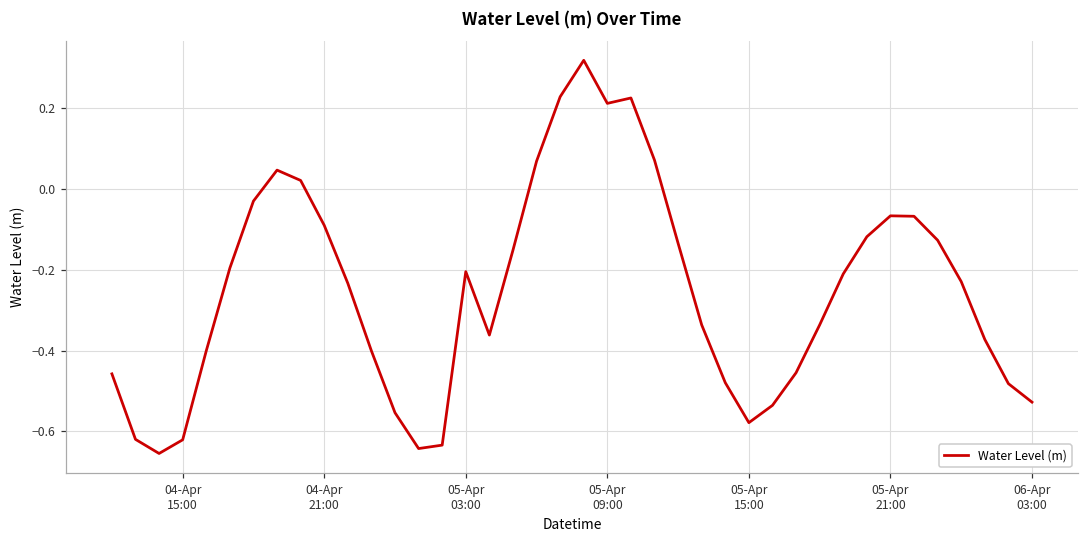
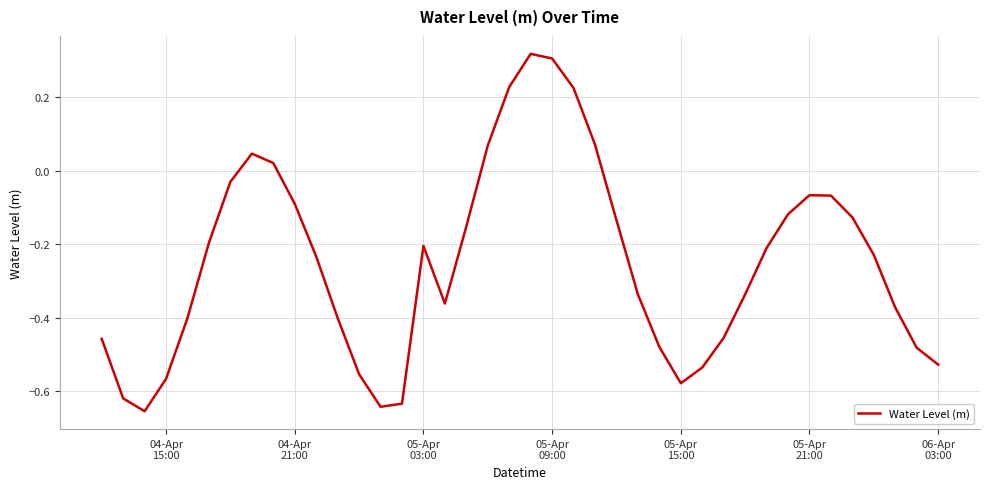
  {
-   "04-Apr 15:00": -0.62,
+   "04-Apr 15:00": -0.57,
    "04-Apr 21:00": -0.09,
    "05-Apr 03:00": -0.20,
-   "05-Apr 09:00": 0.21,
+   "05-Apr 09:00": 0.31,
    "05-Apr 15:00": -0.58,
    "05-Apr 21:00": -0.07,
    "06-Apr 03:00": -0.53
  }
